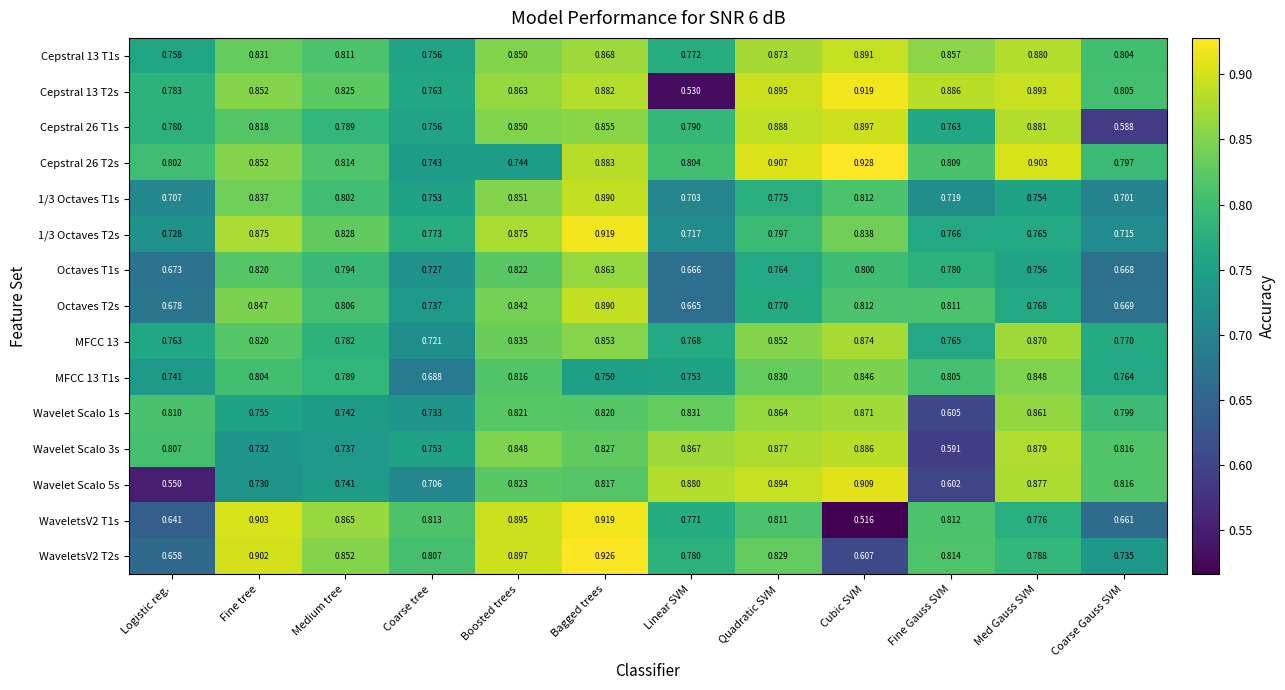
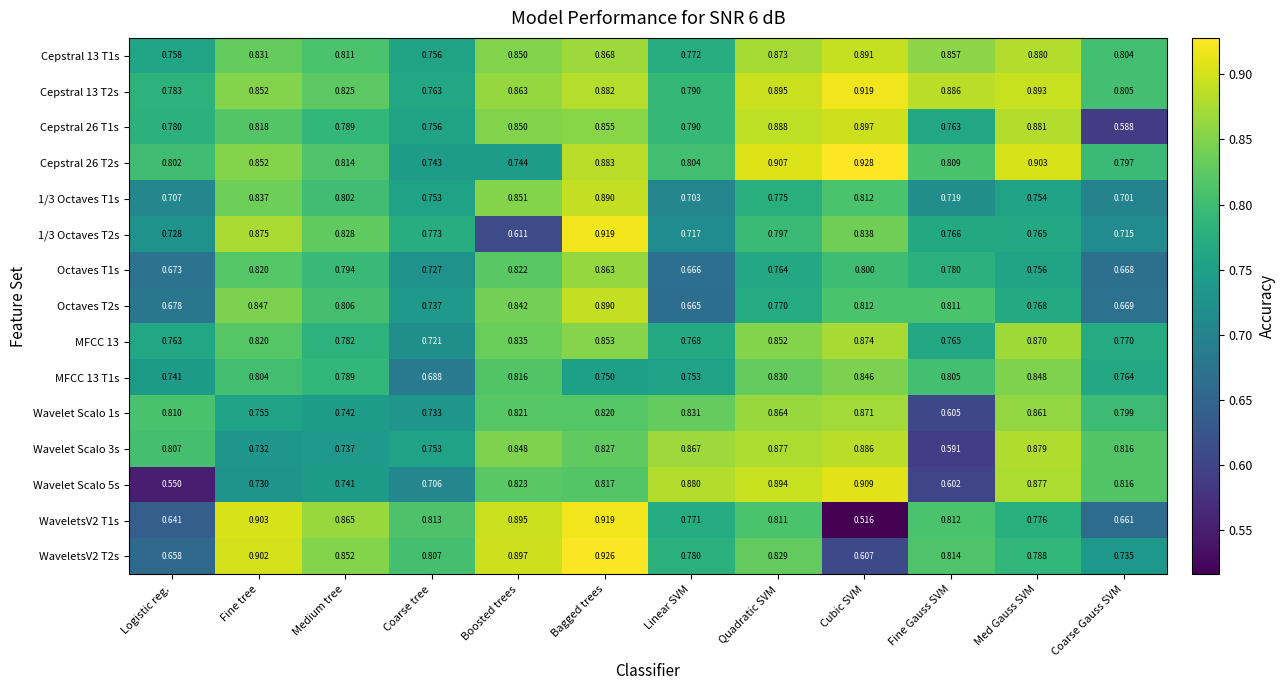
  {
    "Cepstral 13 T1s": {
      "Logistic reg.": 0.758,
      "Fine tree": 0.831,
      "Medium tree": 0.811,
      "Coarse tree": 0.756,
      "Boosted trees": 0.850,
      "Bagged trees": 0.868,
      "Linear SVM": 0.772,
      "Quadratic SVM": 0.873,
      "Cubic SVM": 0.891,
      "Fine Gauss SVM": 0.857,
      "Med Gauss SVM": 0.880,
      "Coarse Gauss SVM": 0.804
    },
    "Cepstral 13 T2s": {
      "Logistic reg.": 0.783,
      "Fine tree": 0.852,
      "Medium tree": 0.825,
      "Coarse tree": 0.763,
      "Boosted trees": 0.863,
      "Bagged trees": 0.882,
-     "Linear SVM": 0.530,
+     "Linear SVM": 0.790,
      "Quadratic SVM": 0.895,
      "Cubic SVM": 0.919,
      "Fine Gauss SVM": 0.886,
      "Med Gauss SVM": 0.893,
      "Coarse Gauss SVM": 0.805
    },
    "Cepstral 26 T1s": {
      "Logistic reg.": 0.780,
      "Fine tree": 0.818,
      "Medium tree": 0.789,
      "Coarse tree": 0.756,
      "Boosted trees": 0.850,
      "Bagged trees": 0.855,
      "Linear SVM": 0.790,
      "Quadratic SVM": 0.888,
      "Cubic SVM": 0.897,
      "Fine Gauss SVM": 0.763,
      "Med Gauss SVM": 0.881,
      "Coarse Gauss SVM": 0.588
    },
    "Cepstral 26 T2s": {
      "Logistic reg.": 0.802,
      "Fine tree": 0.852,
      "Medium tree": 0.814,
      "Coarse tree": 0.743,
      "Boosted trees": 0.744,
      "Bagged trees": 0.883,
      "Linear SVM": 0.804,
      "Quadratic SVM": 0.907,
      "Cubic SVM": 0.928,
      "Fine Gauss SVM": 0.809,
      "Med Gauss SVM": 0.903,
      "Coarse Gauss SVM": 0.797
    },
    "1/3 Octaves T1s": {
      "Logistic reg.": 0.707,
      "Fine tree": 0.837,
      "Medium tree": 0.802,
      "Coarse tree": 0.753,
      "Boosted trees": 0.851,
      "Bagged trees": 0.890,
      "Linear SVM": 0.703,
      "Quadratic SVM": 0.775,
      "Cubic SVM": 0.812,
      "Fine Gauss SVM": 0.719,
      "Med Gauss SVM": 0.754,
      "Coarse Gauss SVM": 0.701
    },
    "1/3 Octaves T2s": {
      "Logistic reg.": 0.728,
      "Fine tree": 0.875,
      "Medium tree": 0.828,
      "Coarse tree": 0.773,
-     "Boosted trees": 0.875,
+     "Boosted trees": 0.611,
      "Bagged trees": 0.919,
      "Linear SVM": 0.717,
      "Quadratic SVM": 0.797,
      "Cubic SVM": 0.838,
      "Fine Gauss SVM": 0.766,
      "Med Gauss SVM": 0.765,
      "Coarse Gauss SVM": 0.715
    },
    "Octaves T1s": {
      "Logistic reg.": 0.673,
      "Fine tree": 0.820,
      "Medium tree": 0.794,
      "Coarse tree": 0.727,
      "Boosted trees": 0.822,
      "Bagged trees": 0.863,
      "Linear SVM": 0.666,
      "Quadratic SVM": 0.764,
      "Cubic SVM": 0.800,
      "Fine Gauss SVM": 0.780,
      "Med Gauss SVM": 0.756,
      "Coarse Gauss SVM": 0.668
    },
    "Octaves T2s": {
      "Logistic reg.": 0.678,
      "Fine tree": 0.847,
      "Medium tree": 0.806,
      "Coarse tree": 0.737,
      "Boosted trees": 0.842,
      "Bagged trees": 0.890,
      "Linear SVM": 0.665,
      "Quadratic SVM": 0.770,
      "Cubic SVM": 0.812,
      "Fine Gauss SVM": 0.811,
      "Med Gauss SVM": 0.768,
      "Coarse Gauss SVM": 0.669
    },
    "MFCC 13": {
      "Logistic reg.": 0.763,
      "Fine tree": 0.820,
      "Medium tree": 0.782,
      "Coarse tree": 0.721,
      "Boosted trees": 0.835,
      "Bagged trees": 0.853,
      "Linear SVM": 0.768,
      "Quadratic SVM": 0.852,
      "Cubic SVM": 0.874,
      "Fine Gauss SVM": 0.765,
      "Med Gauss SVM": 0.870,
      "Coarse Gauss SVM": 0.770
    },
    "MFCC 13 T1s": {
      "Logistic reg.": 0.741,
      "Fine tree": 0.804,
      "Medium tree": 0.789,
      "Coarse tree": 0.688,
      "Boosted trees": 0.816,
      "Bagged trees": 0.750,
      "Linear SVM": 0.753,
      "Quadratic SVM": 0.830,
      "Cubic SVM": 0.846,
      "Fine Gauss SVM": 0.805,
      "Med Gauss SVM": 0.848,
      "Coarse Gauss SVM": 0.764
    },
    "Wavelet Scalo 1s": {
      "Logistic reg.": 0.810,
      "Fine tree": 0.755,
      "Medium tree": 0.742,
      "Coarse tree": 0.733,
      "Boosted trees": 0.821,
      "Bagged trees": 0.820,
      "Linear SVM": 0.831,
      "Quadratic SVM": 0.864,
      "Cubic SVM": 0.871,
      "Fine Gauss SVM": 0.605,
      "Med Gauss SVM": 0.861,
      "Coarse Gauss SVM": 0.799
    },
    "Wavelet Scalo 3s": {
      "Logistic reg.": 0.807,
      "Fine tree": 0.732,
      "Medium tree": 0.737,
      "Coarse tree": 0.753,
      "Boosted trees": 0.848,
      "Bagged trees": 0.827,
      "Linear SVM": 0.867,
      "Quadratic SVM": 0.877,
      "Cubic SVM": 0.886,
      "Fine Gauss SVM": 0.591,
      "Med Gauss SVM": 0.879,
      "Coarse Gauss SVM": 0.816
    },
    "Wavelet Scalo 5s": {
      "Logistic reg.": 0.550,
      "Fine tree": 0.730,
      "Medium tree": 0.741,
      "Coarse tree": 0.706,
      "Boosted trees": 0.823,
      "Bagged trees": 0.817,
      "Linear SVM": 0.880,
      "Quadratic SVM": 0.894,
      "Cubic SVM": 0.909,
      "Fine Gauss SVM": 0.602,
      "Med Gauss SVM": 0.877,
      "Coarse Gauss SVM": 0.816
    },
    "WaveletsV2 T1s": {
      "Logistic reg.": 0.641,
      "Fine tree": 0.903,
      "Medium tree": 0.865,
      "Coarse tree": 0.813,
      "Boosted trees": 0.895,
      "Bagged trees": 0.919,
      "Linear SVM": 0.771,
      "Quadratic SVM": 0.811,
      "Cubic SVM": 0.516,
      "Fine Gauss SVM": 0.812,
      "Med Gauss SVM": 0.776,
      "Coarse Gauss SVM": 0.661
    },
    "WaveletsV2 T2s": {
      "Logistic reg.": 0.658,
      "Fine tree": 0.902,
      "Medium tree": 0.852,
      "Coarse tree": 0.807,
      "Boosted trees": 0.897,
      "Bagged trees": 0.926,
      "Linear SVM": 0.780,
      "Quadratic SVM": 0.829,
      "Cubic SVM": 0.607,
      "Fine Gauss SVM": 0.814,
      "Med Gauss SVM": 0.788,
      "Coarse Gauss SVM": 0.735
    }
  }
